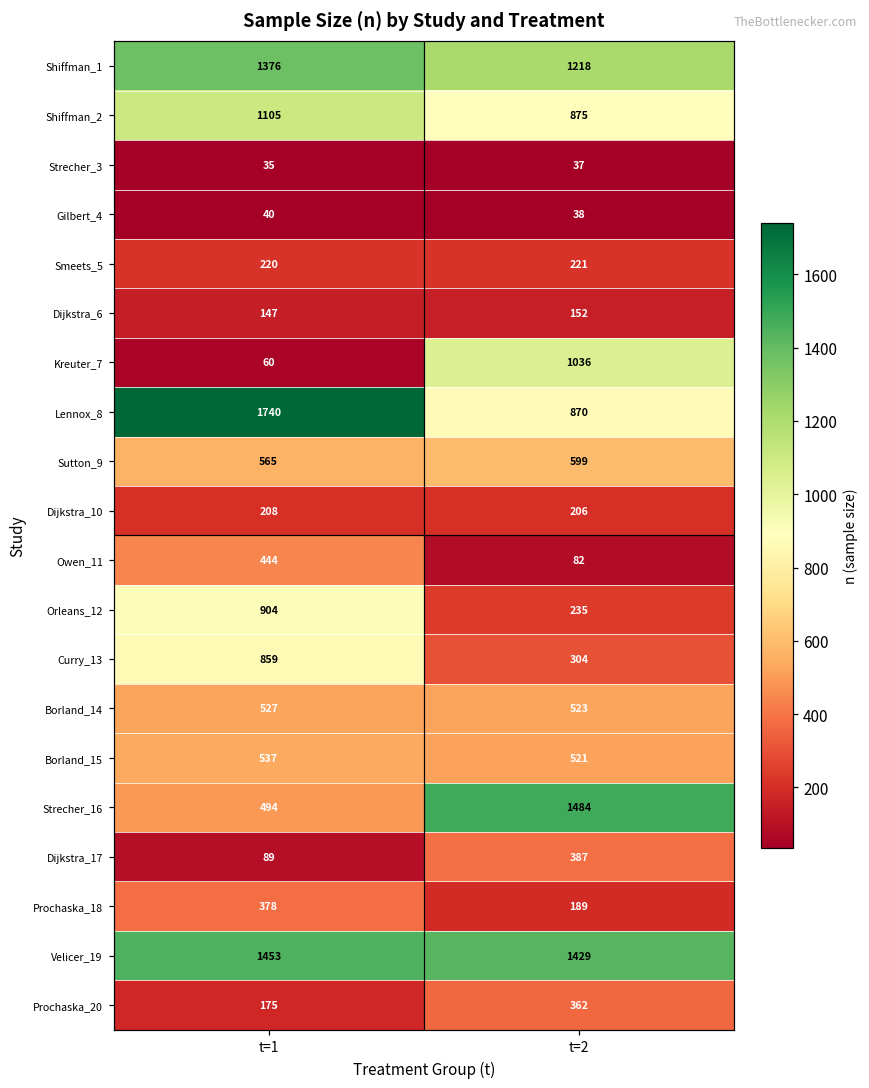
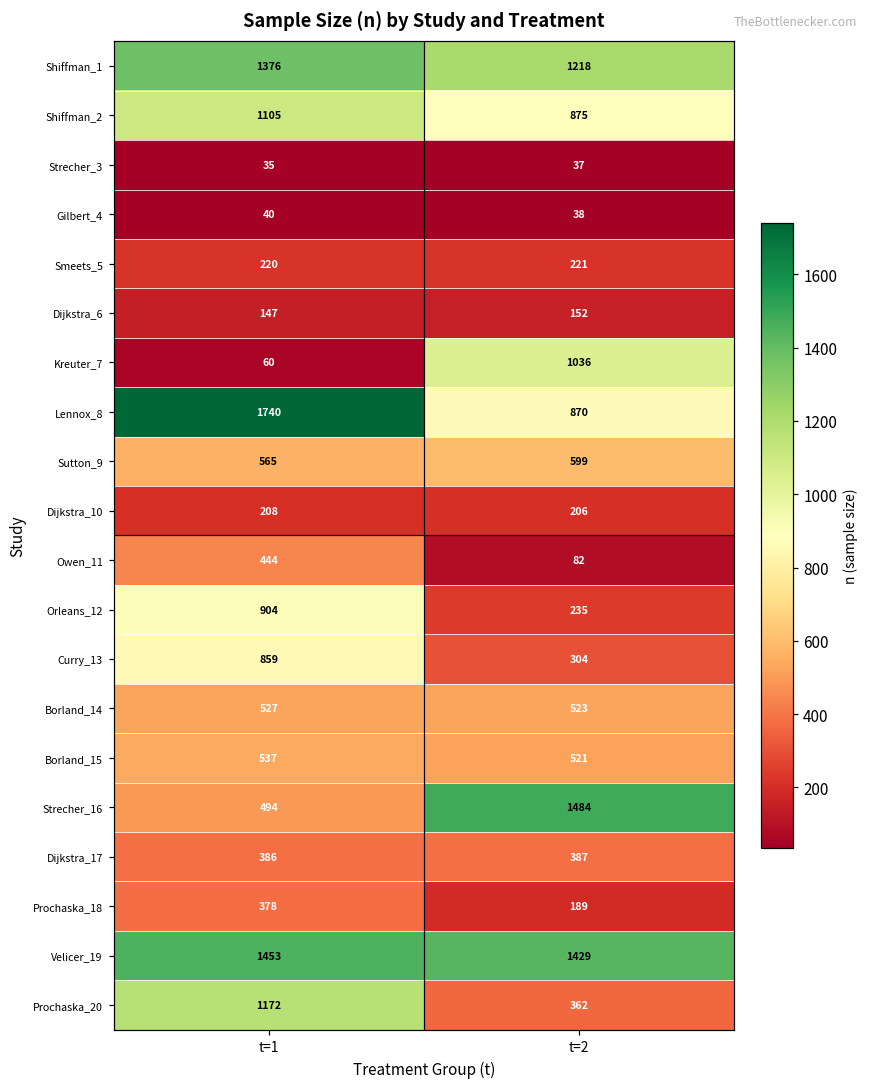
  {
    "Shiffman_1": {
      "t=1": 1376,
      "t=2": 1218
    },
    "Shiffman_2": {
      "t=1": 1105,
      "t=2": 875
    },
    "Strecher_3": {
      "t=1": 35,
      "t=2": 37
    },
    "Gilbert_4": {
      "t=1": 40,
      "t=2": 38
    },
    "Smeets_5": {
      "t=1": 220,
      "t=2": 221
    },
    "Dijkstra_6": {
      "t=1": 147,
      "t=2": 152
    },
    "Kreuter_7": {
      "t=1": 60,
      "t=2": 1036
    },
    "Lennox_8": {
      "t=1": 1740,
      "t=2": 870
    },
    "Sutton_9": {
      "t=1": 565,
      "t=2": 599
    },
    "Dijkstra_10": {
      "t=1": 208,
      "t=2": 206
    },
    "Owen_11": {
      "t=1": 444,
      "t=2": 82
    },
    "Orleans_12": {
      "t=1": 904,
      "t=2": 235
    },
    "Curry_13": {
      "t=1": 859,
      "t=2": 304
    },
    "Borland_14": {
      "t=1": 527,
      "t=2": 523
    },
    "Borland_15": {
      "t=1": 537,
      "t=2": 521
    },
    "Strecher_16": {
      "t=1": 494,
      "t=2": 1484
    },
    "Dijkstra_17": {
-     "t=1": 89,
+     "t=1": 386,
      "t=2": 387
    },
    "Prochaska_18": {
      "t=1": 378,
      "t=2": 189
    },
    "Velicer_19": {
      "t=1": 1453,
      "t=2": 1429
    },
    "Prochaska_20": {
-     "t=1": 175,
+     "t=1": 1172,
      "t=2": 362
    }
  }
